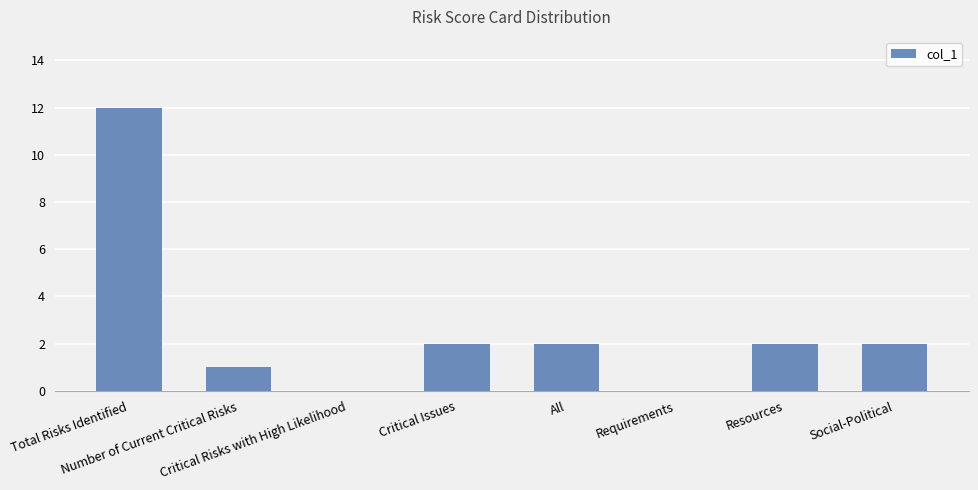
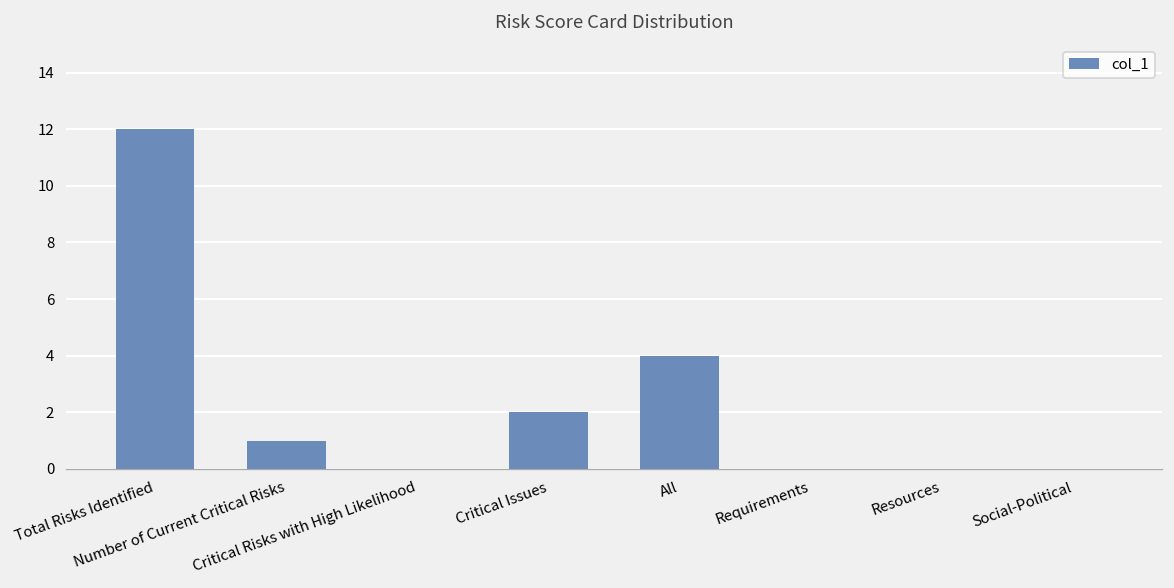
  {
    "Total Risks Identified": 12,
    "Number of Current Critical Risks": 1,
    "Critical Risks with High Likelihood": 0,
    "Critical Issues": 2,
-   "All": 2,
+   "All": 4,
    "Requirements": 0,
-   "Resources": 2,
-   "Social-Political": 2
+   "Resources": 0,
+   "Social-Political": 0
  }
